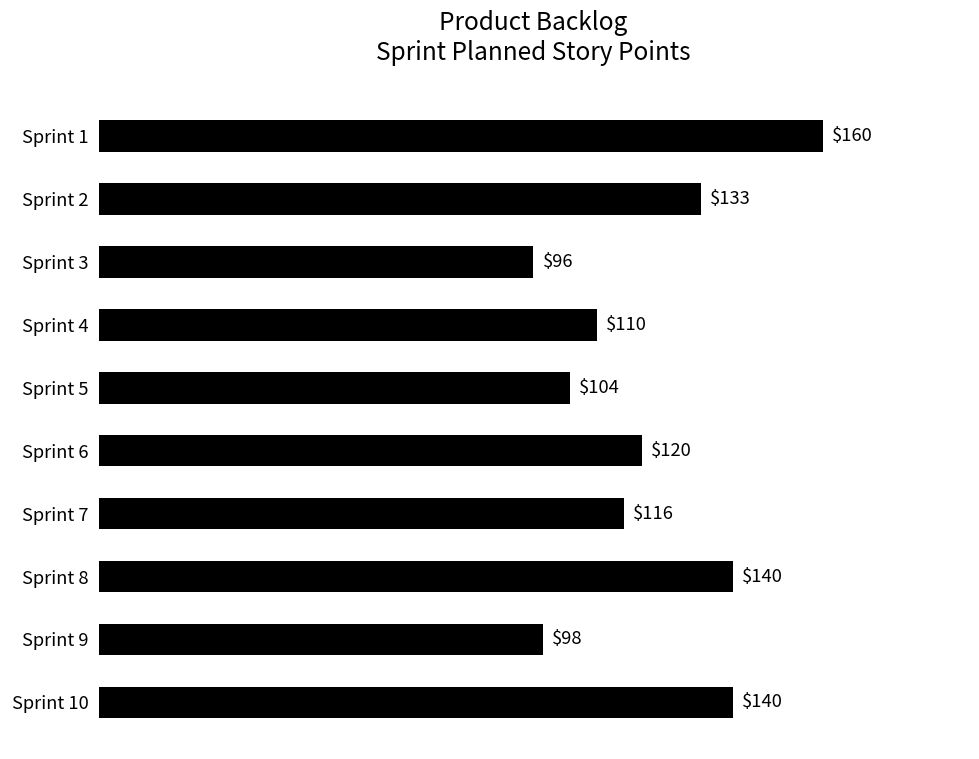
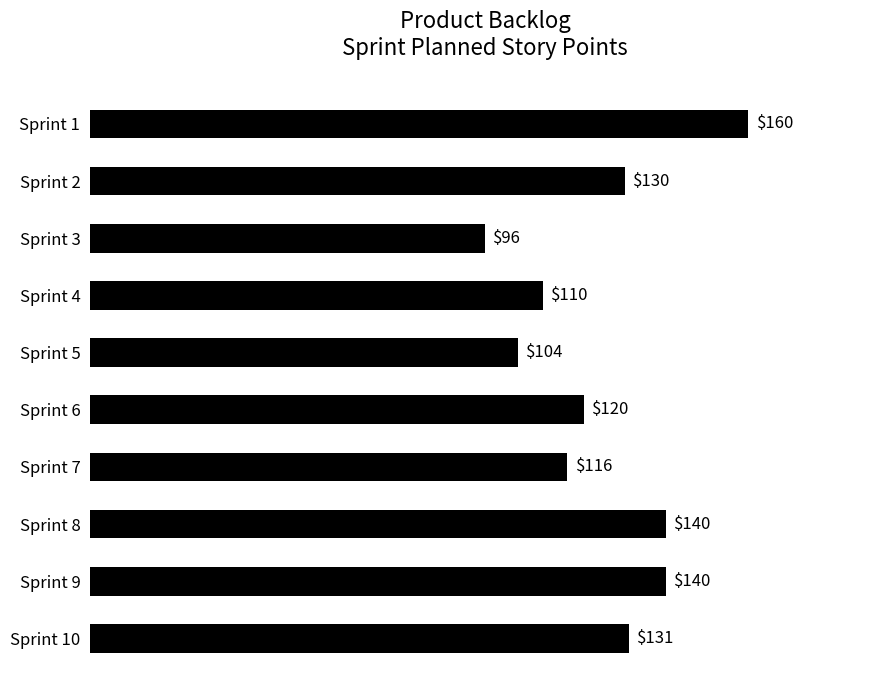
  {
    "Sprint 1": "$160",
-   "Sprint 2": "$133",
+   "Sprint 2": "$130",
    "Sprint 3": "$96",
    "Sprint 4": "$110",
    "Sprint 5": "$104",
    "Sprint 6": "$120",
    "Sprint 7": "$116",
    "Sprint 8": "$140",
-   "Sprint 9": "$98",
-   "Sprint 10": "$140"
+   "Sprint 9": "$140",
+   "Sprint 10": "$131"
  }
